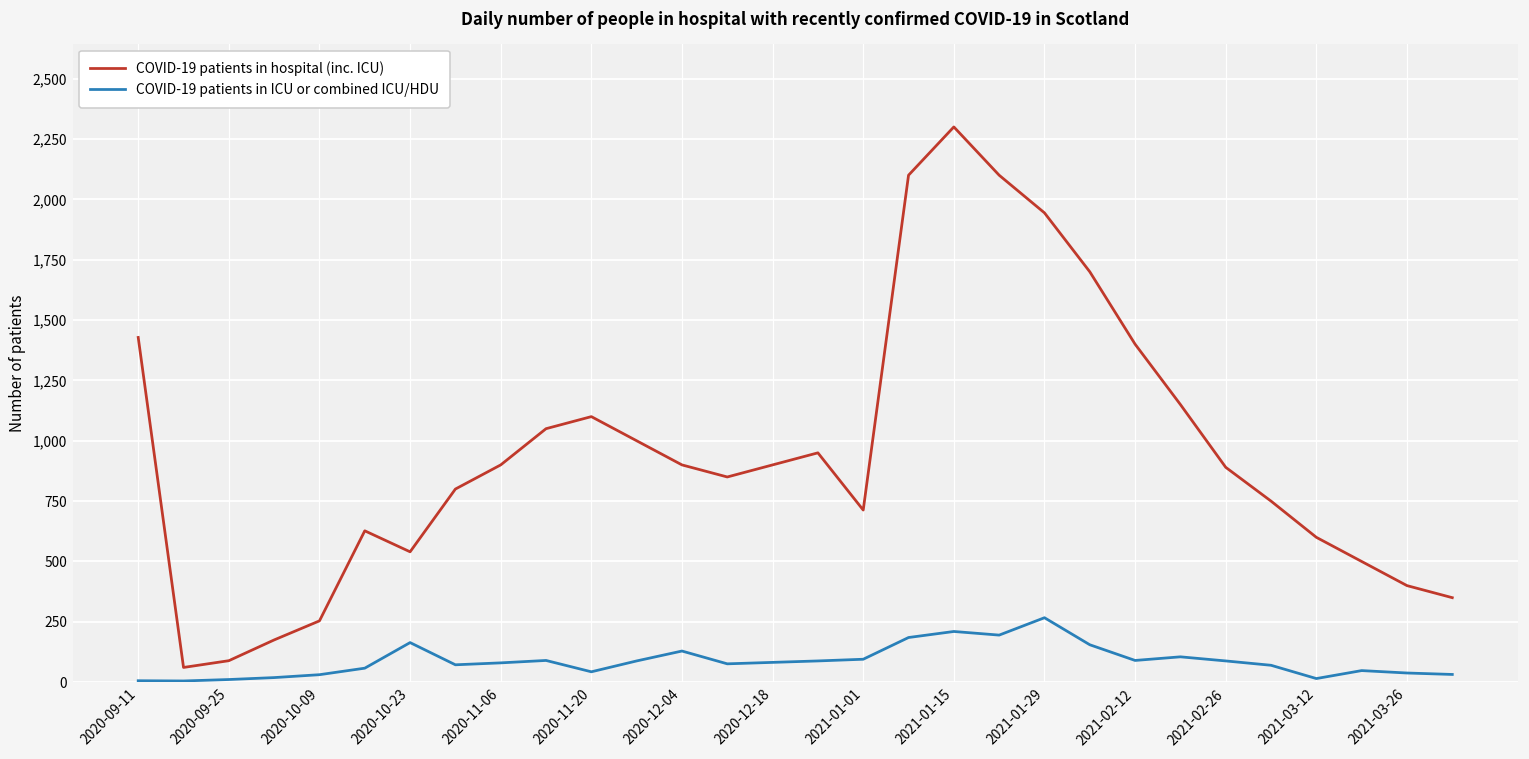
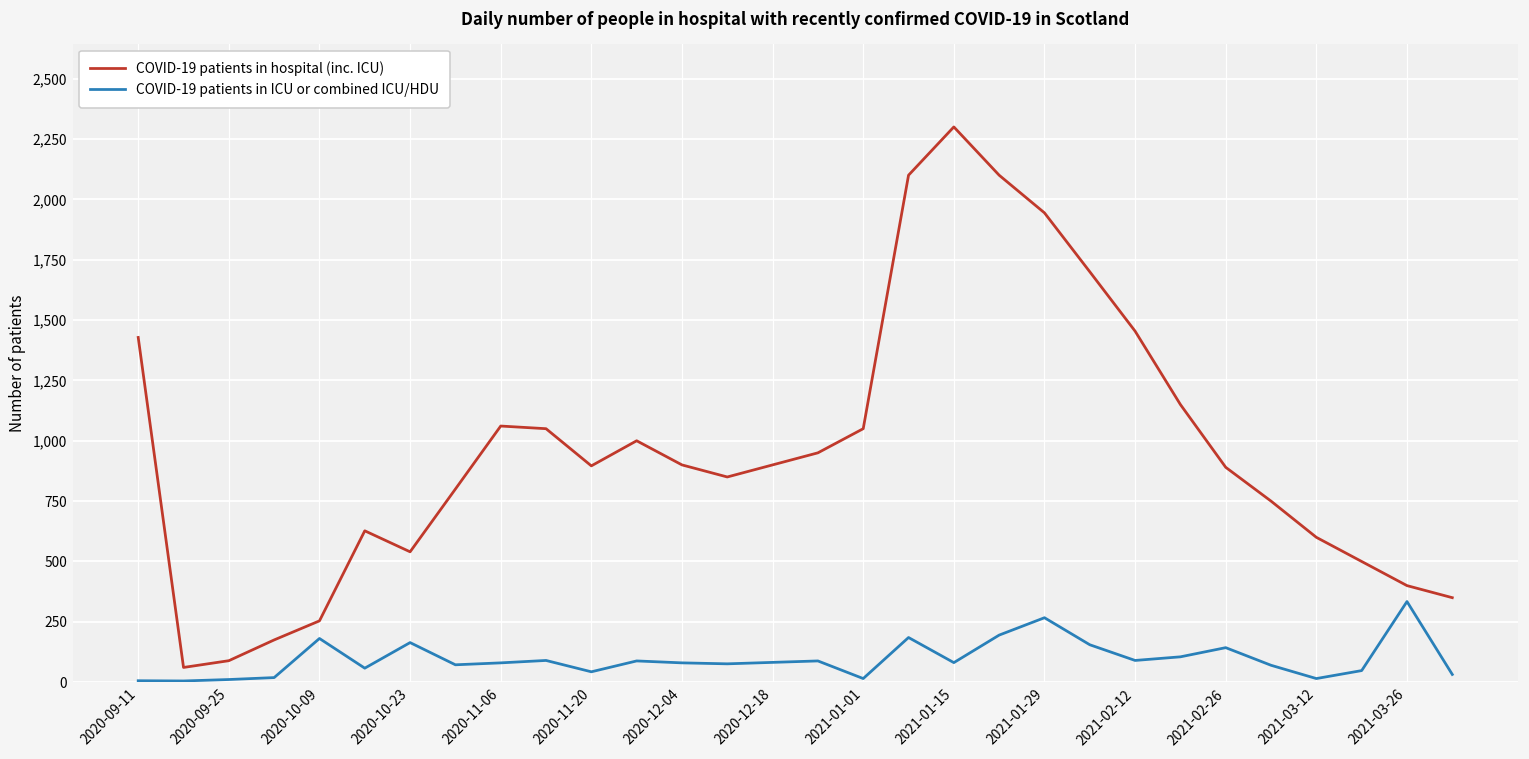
  {
    "COVID-19 patients in hospital (inc. ICU)": {
      "2020-09-11": "1,430",
      "2020-09-25": "90",
      "2020-10-09": "250",
      "2020-10-23": "540",
-     "2020-11-06": "900",
-     "2020-11-20": "1,100",
+     "2020-11-06": "1,060",
+     "2020-11-20": "900",
      "2020-12-04": "900",
      "2020-12-18": "900",
-     "2021-01-01": "710",
+     "2021-01-01": "1,050",
      "2021-01-15": "2,300",
      "2021-01-29": "1,940",
-     "2021-02-12": "1,400",
+     "2021-02-12": "1,450",
      "2021-02-26": "890",
      "2021-03-12": "600",
      "2021-03-26": "400"
    },
    "COVID-19 patients in ICU or combined ICU/HDU": {
      "2020-09-11": "10",
      "2020-09-25": "10",
-     "2020-10-09": "30",
+     "2020-10-09": "180",
      "2020-10-23": "160",
      "2020-11-06": "80",
      "2020-11-20": "40",
-     "2020-12-04": "130",
+     "2020-12-04": "80",
      "2020-12-18": "80",
-     "2021-01-01": "100",
-     "2021-01-15": "210",
+     "2021-01-01": "20",
+     "2021-01-15": "80",
      "2021-01-29": "270",
      "2021-02-12": "90",
-     "2021-02-26": "90",
+     "2021-02-26": "140",
      "2021-03-12": "20",
-     "2021-03-26": "40"
+     "2021-03-26": "330"
    }
  }
